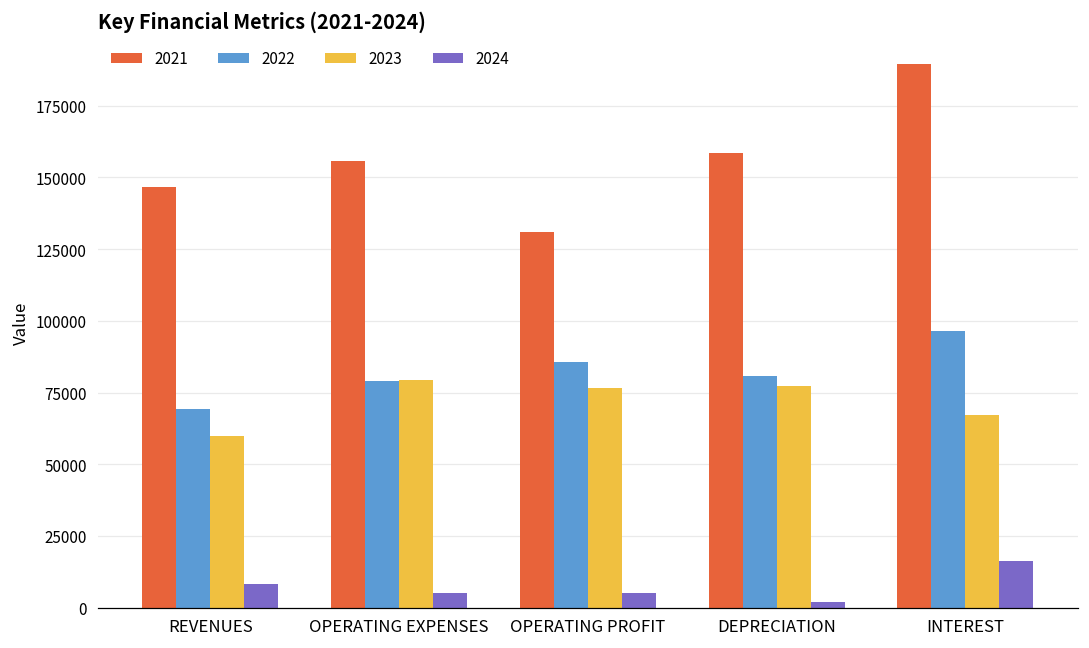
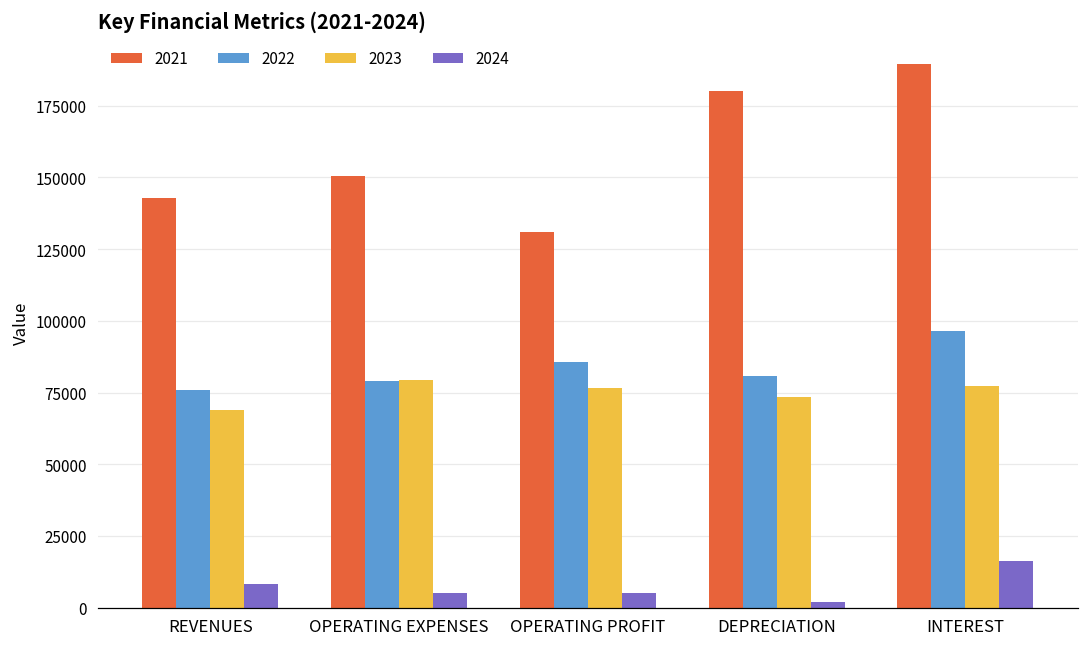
  {
    "2021": {
-     "REVENUES": 147000,
-     "OPERATING EXPENSES": 156000,
+     "REVENUES": 143000,
+     "OPERATING EXPENSES": 151000,
      "OPERATING PROFIT": 131000,
-     "DEPRECIATION": 159000,
+     "DEPRECIATION": 180000,
      "INTEREST": 190000
    },
    "2022": {
-     "REVENUES": 69000,
+     "REVENUES": 76000,
      "OPERATING EXPENSES": 79000,
      "OPERATING PROFIT": 86000,
      "DEPRECIATION": 81000,
      "INTEREST": 96000
    },
    "2023": {
-     "REVENUES": 60000,
+     "REVENUES": 69000,
      "OPERATING EXPENSES": 79000,
      "OPERATING PROFIT": 77000,
-     "DEPRECIATION": 77000,
-     "INTEREST": 67000
+     "DEPRECIATION": 74000,
+     "INTEREST": 77000
    },
    "2024": {
      "REVENUES": 8000,
      "OPERATING EXPENSES": 5000,
      "OPERATING PROFIT": 5000,
      "DEPRECIATION": 2000,
      "INTEREST": 16000
    }
  }
